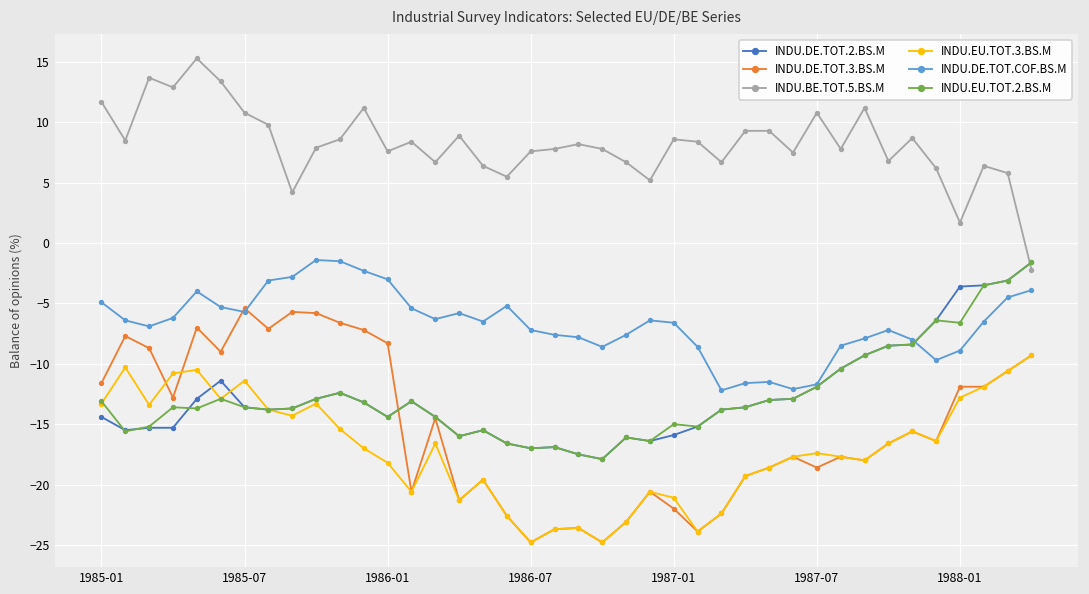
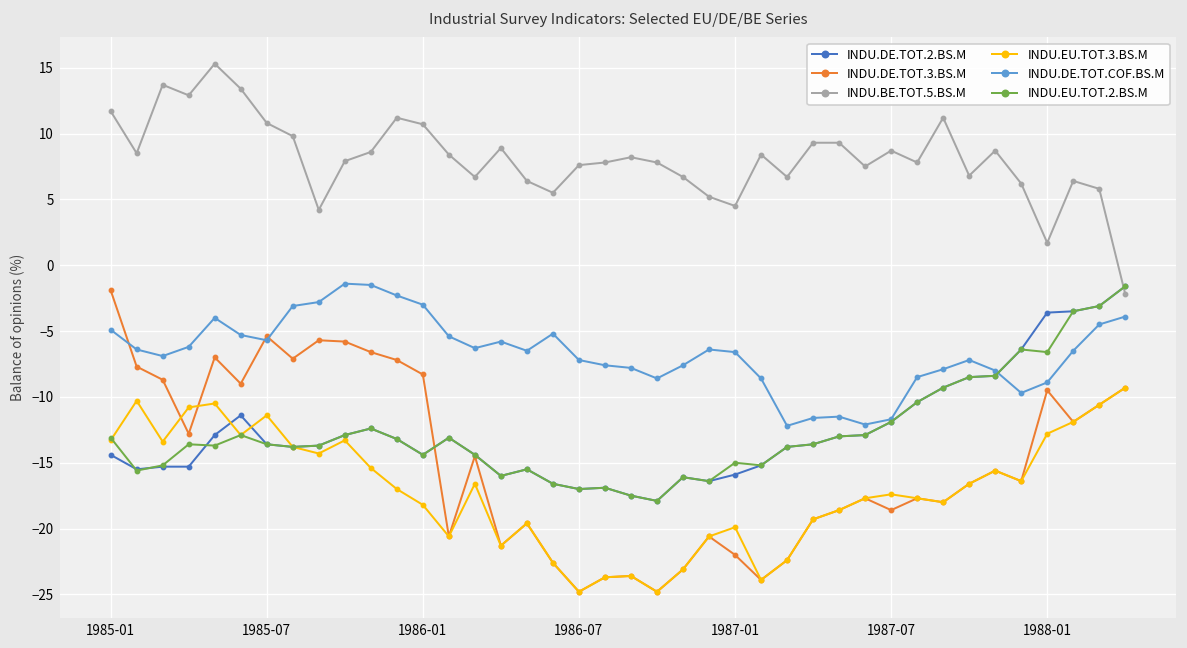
  {
    "INDU.DE.TOT.3.BS.M": {
-     "1985-01": -11.6,
+     "1985-01": -1.9,
      "1985-07": -5.4,
      "1986-01": -8.3,
      "1987-01": -22.0,
      "1987-07": -18.6,
-     "1988-01": -11.9
+     "1988-01": -9.5
    },
    "INDU.BE.TOT.5.BS.M": {
      "1985-01": 11.7,
      "1985-07": 10.8,
-     "1986-01": 7.6,
+     "1986-01": 10.7,
      "1986-07": 7.6,
-     "1987-01": 8.6,
-     "1987-07": 10.8,
+     "1987-01": 4.5,
+     "1987-07": 8.7,
      "1988-01": 1.7
    },
    "INDU.EU.TOT.3.BS.M": {
      "1985-07": -11.4,
      "1986-01": -18.2,
-     "1987-01": -21.1,
+     "1987-01": -19.9,
      "1987-07": -17.4,
      "1988-01": -12.8
    },
    "INDU.EU.TOT.2.BS.M": {
      "1987-01": -15.0,
      "1988-01": -6.6
    }
  }
